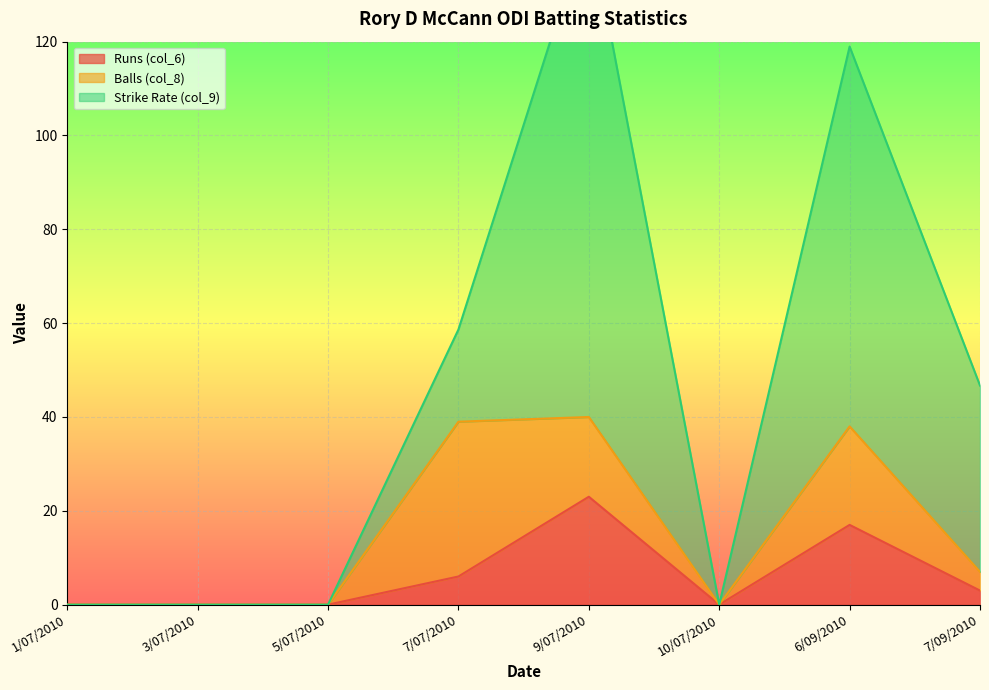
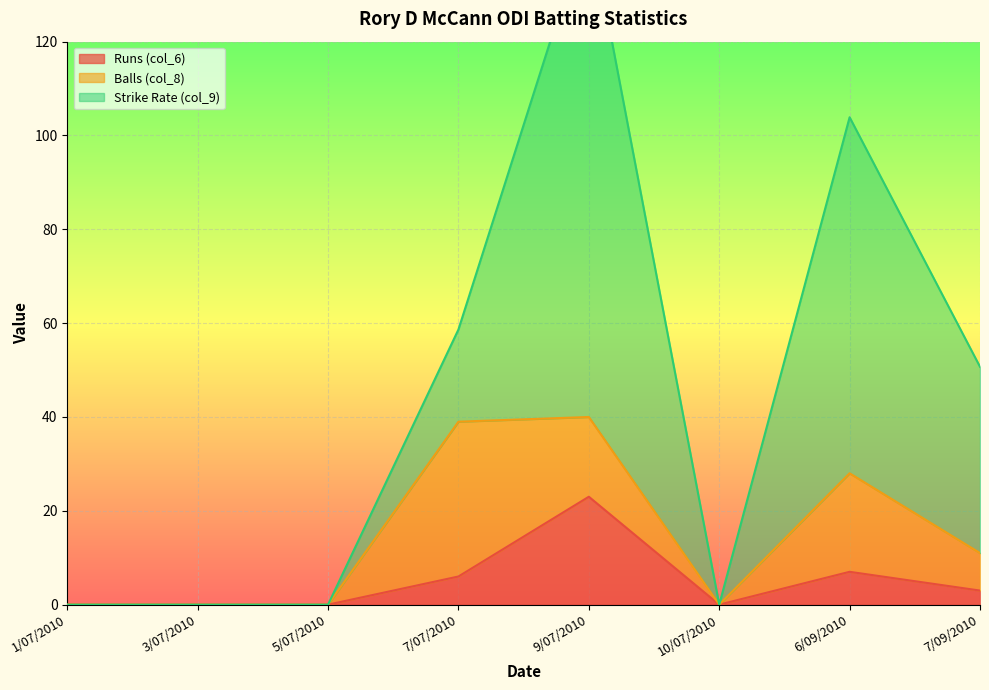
  {
    "Runs (col_6)": {
      "7/07/2010": 6,
      "9/07/2010": 23,
-     "6/09/2010": 17,
+     "6/09/2010": 7,
      "7/09/2010": 3
    },
    "Balls (col_8)": {
      "7/07/2010": 33,
      "9/07/2010": 17,
      "6/09/2010": 21,
-     "7/09/2010": 4
+     "7/09/2010": 8
    },
    "Strike Rate (col_9)": {
      "7/07/2010": 20,
-     "6/09/2010": 81,
+     "6/09/2010": 76,
      "7/09/2010": 40
    }
  }
